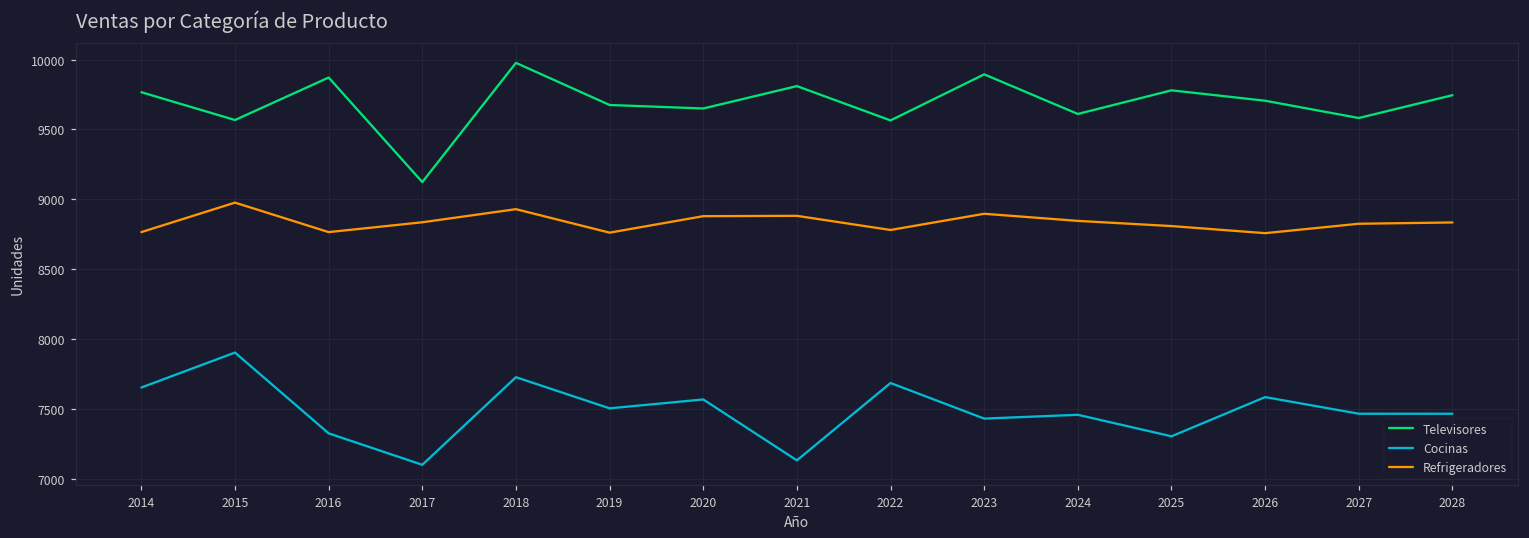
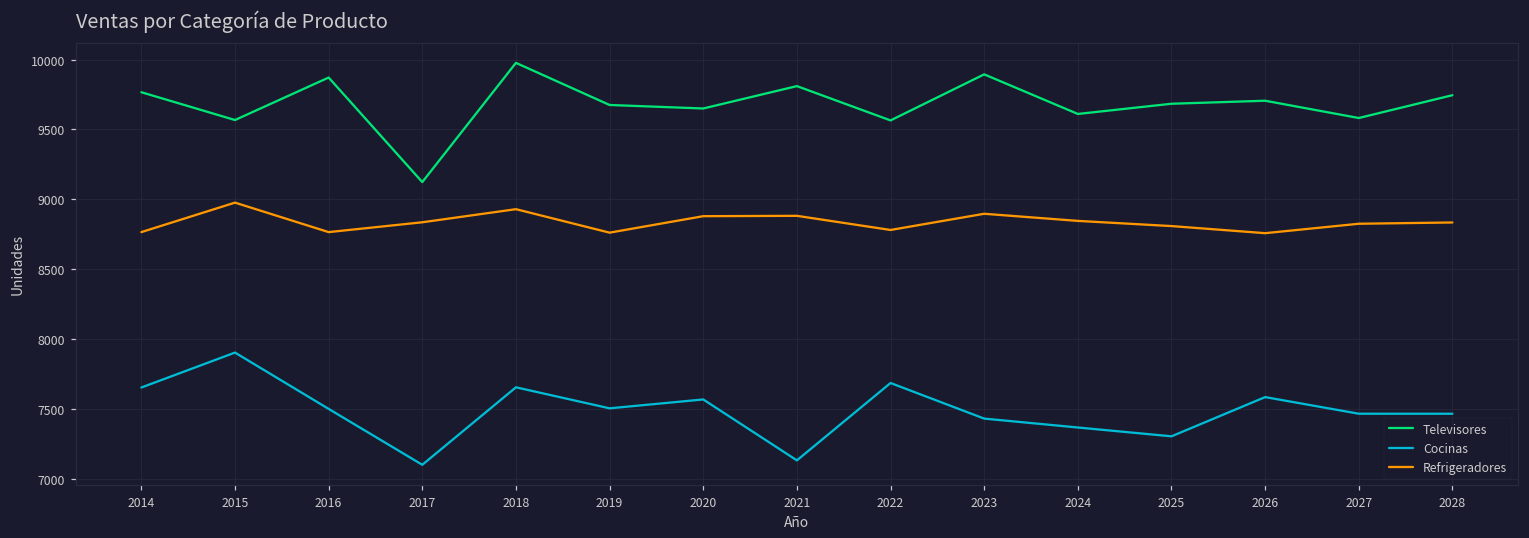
  {
    "Televisores": {
      "2014": 9770,
      "2015": 9570,
      "2016": 9870,
      "2017": 9120,
      "2018": 9980,
      "2019": 9670,
      "2020": 9650,
      "2021": 9810,
      "2022": 9560,
      "2023": 9890,
      "2024": 9610,
-     "2025": 9780,
+     "2025": 9680,
      "2026": 9710,
      "2027": 9580,
      "2028": 9740
    },
    "Cocinas": {
      "2014": 7650,
      "2015": 7900,
-     "2016": 7330,
+     "2016": 7500,
      "2017": 7100,
-     "2018": 7730,
+     "2018": 7650,
      "2019": 7500,
      "2020": 7570,
      "2021": 7130,
      "2022": 7690,
      "2023": 7430,
-     "2024": 7460,
+     "2024": 7370,
      "2025": 7300,
      "2026": 7580,
      "2027": 7470,
      "2028": 7470
    },
    "Refrigeradores": {
      "2014": 8770,
      "2015": 8980,
      "2016": 8770,
      "2017": 8840,
      "2018": 8930,
      "2019": 8760,
      "2020": 8880,
      "2021": 8880,
      "2022": 8780,
      "2023": 8900,
      "2024": 8850,
      "2025": 8810,
      "2026": 8760,
      "2027": 8820,
      "2028": 8830
    }
  }
